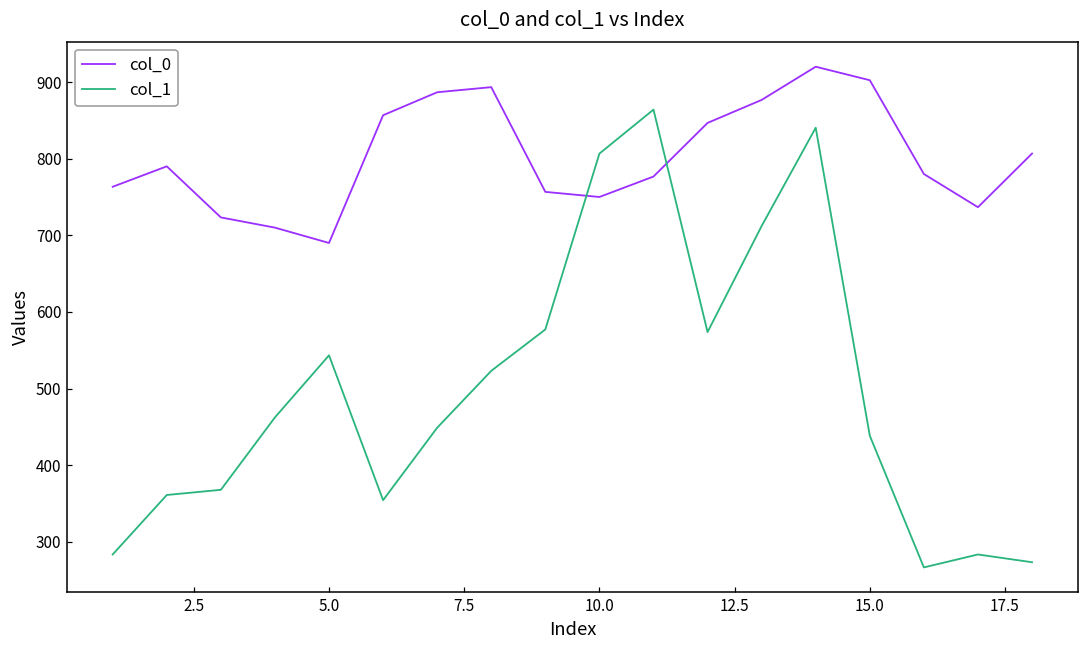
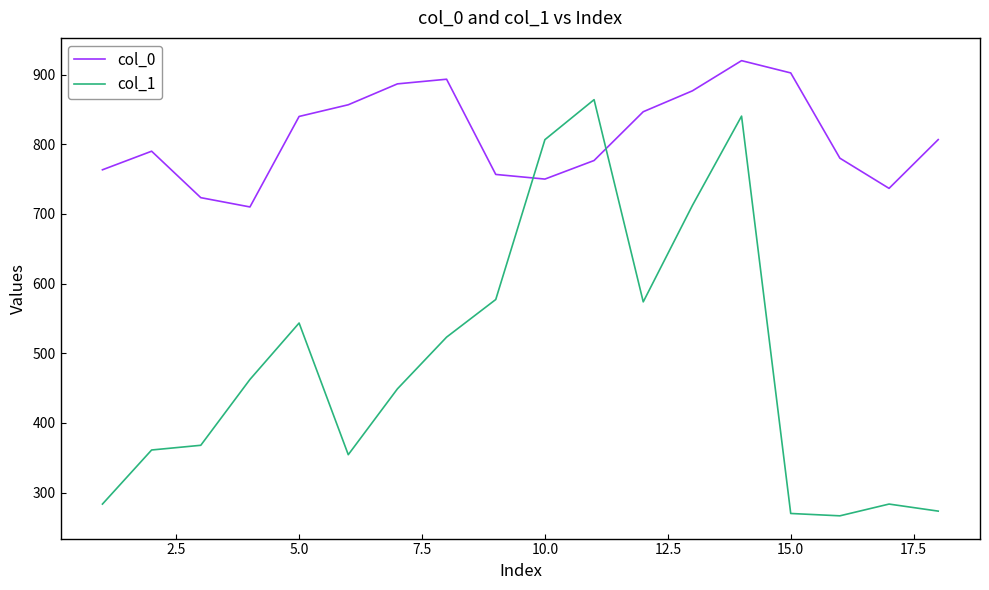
  {
    "col_0": {
-     "5.0": 690,
+     "5.0": 840,
      "10.0": 750,
      "15.0": 900
    },
    "col_1": {
      "5.0": 540,
      "10.0": 810,
-     "15.0": 440
+     "15.0": 270
    }
  }
